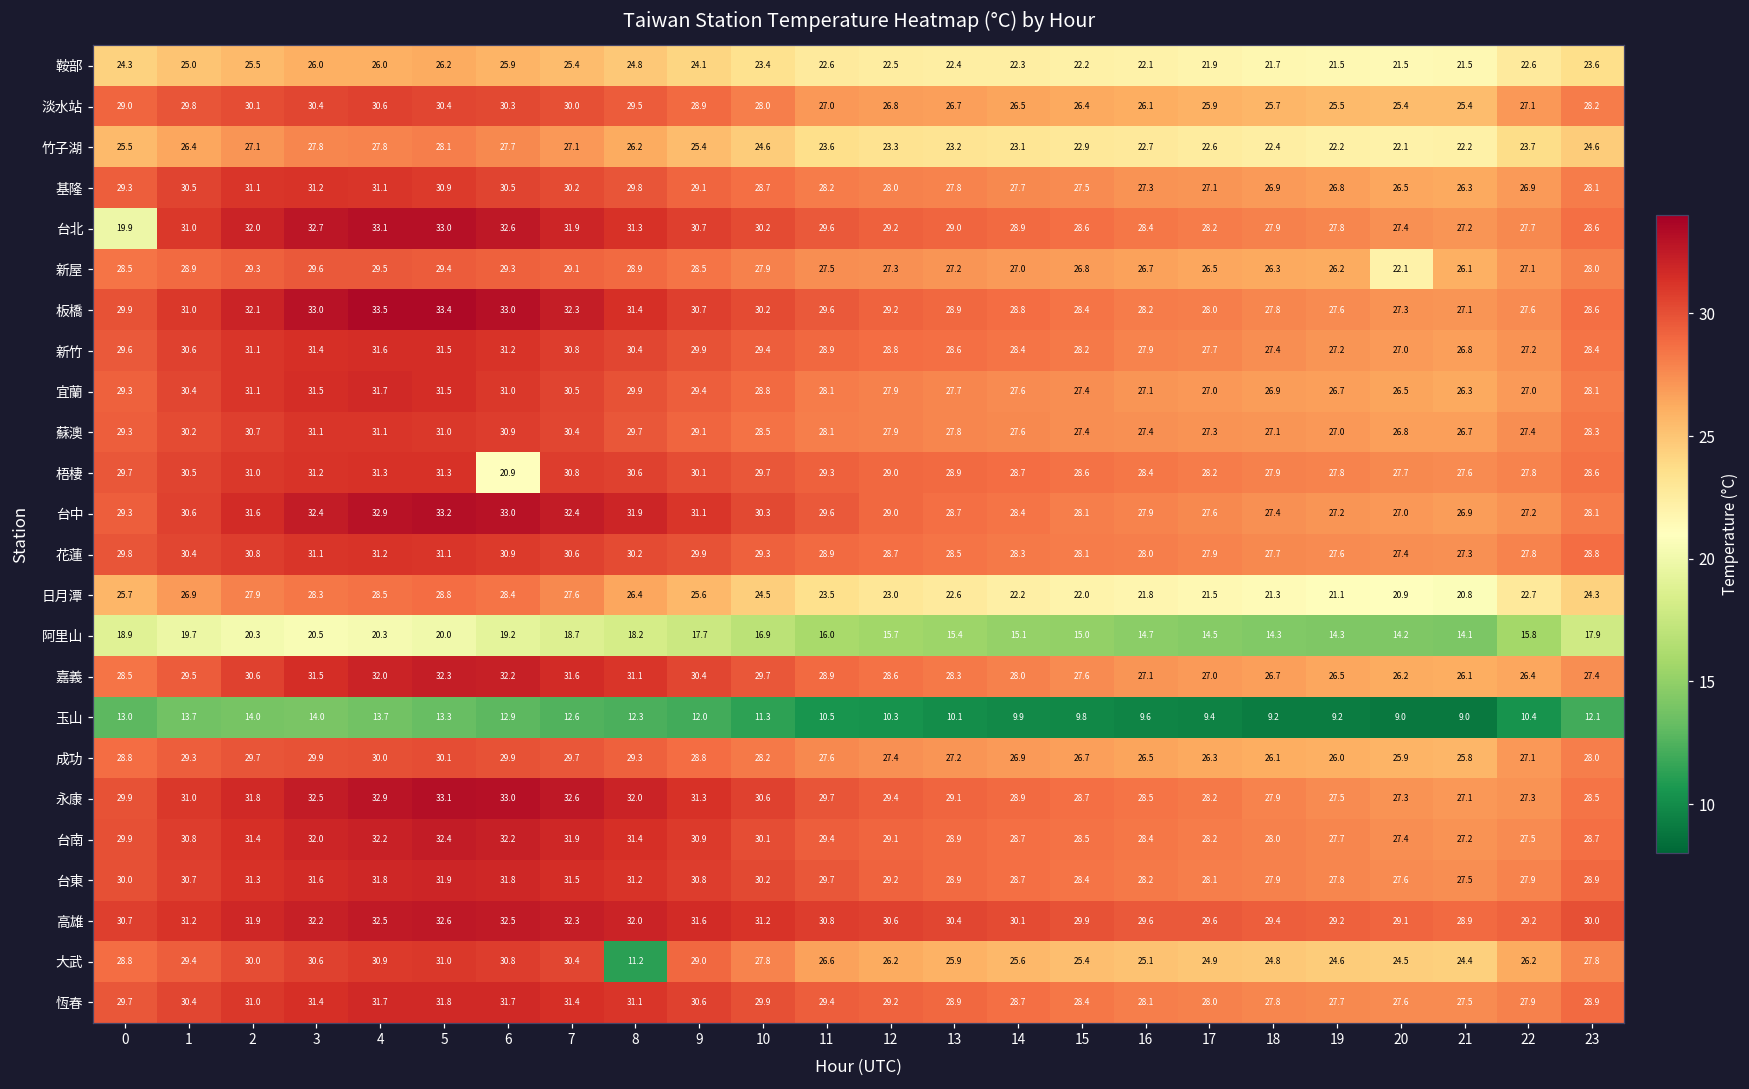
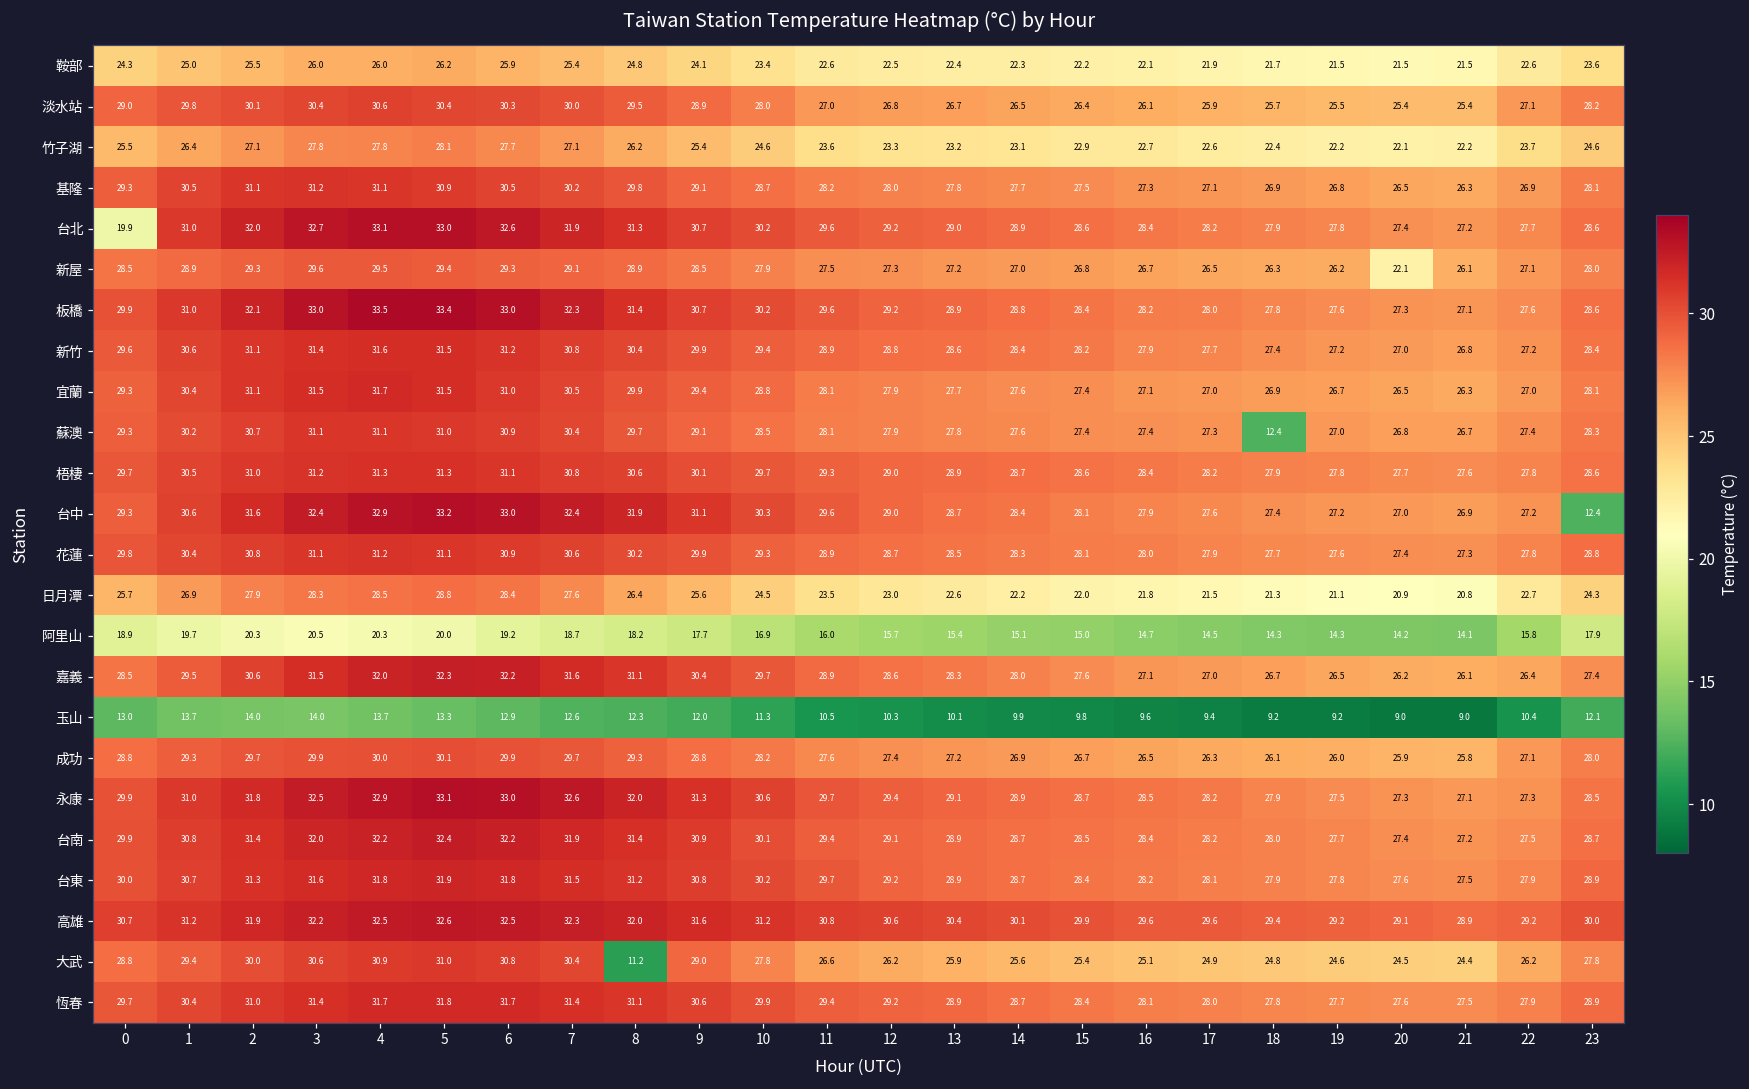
  {
    "蘇澳": {
      "0": 29.3,
      "1": 30.2,
      "2": 30.7,
      "3": 31.1,
      "4": 31.1,
      "5": 31.0,
      "6": 30.9,
      "7": 30.4,
      "8": 29.7,
      "9": 29.1,
      "10": 28.5,
      "11": 28.1,
      "12": 27.9,
      "13": 27.8,
      "14": 27.6,
      "15": 27.4,
      "16": 27.4,
      "17": 27.3,
-     "18": 27.1,
+     "18": 12.4,
      "19": 27.0,
      "20": 26.8,
      "21": 26.7,
      "22": 27.4,
      "23": 28.3
    },
    "梧棲": {
      "0": 29.7,
      "1": 30.5,
      "2": 31.0,
      "3": 31.2,
      "4": 31.3,
      "5": 31.3,
-     "6": 20.9,
+     "6": 31.1,
      "7": 30.8,
      "8": 30.6,
      "9": 30.1,
      "10": 29.7,
      "11": 29.3,
      "12": 29.0,
      "13": 28.9,
      "14": 28.7,
      "15": 28.6,
      "16": 28.4,
      "17": 28.2,
      "18": 27.9,
      "19": 27.8,
      "20": 27.7,
      "21": 27.6,
      "22": 27.8,
      "23": 28.6
    },
    "台中": {
      "0": 29.3,
      "1": 30.6,
      "2": 31.6,
      "3": 32.4,
      "4": 32.9,
      "5": 33.2,
      "6": 33.0,
      "7": 32.4,
      "8": 31.9,
      "9": 31.1,
      "10": 30.3,
      "11": 29.6,
      "12": 29.0,
      "13": 28.7,
      "14": 28.4,
      "15": 28.1,
      "16": 27.9,
      "17": 27.6,
      "18": 27.4,
      "19": 27.2,
      "20": 27.0,
      "21": 26.9,
      "22": 27.2,
-     "23": 28.1
+     "23": 12.4
    }
  }
